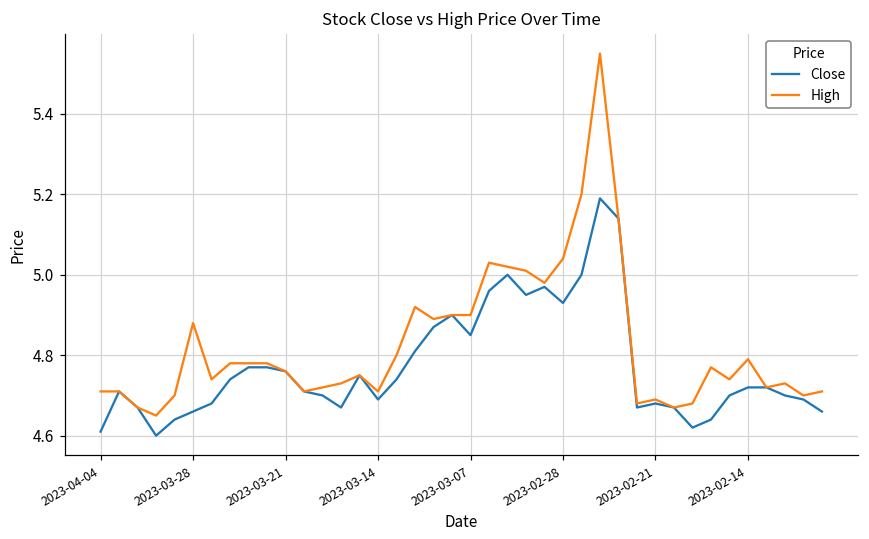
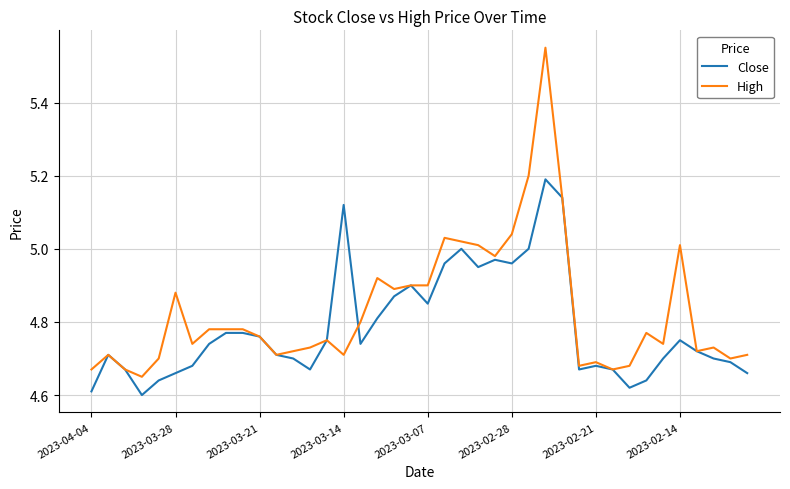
  {
    "Close": {
      "2023-04-04": 4.61,
      "2023-03-28": 4.66,
-     "2023-03-14": 4.69,
+     "2023-03-14": 5.12,
      "2023-03-07": 4.85,
-     "2023-02-28": 4.93,
+     "2023-02-28": 4.96,
      "2023-02-21": 4.68,
-     "2023-02-14": 4.72
+     "2023-02-14": 4.75
    },
    "High": {
-     "2023-04-04": 4.71,
+     "2023-04-04": 4.67,
      "2023-03-28": 4.88,
      "2023-03-14": 4.71,
      "2023-03-07": 4.90,
      "2023-02-28": 5.04,
      "2023-02-21": 4.69,
-     "2023-02-14": 4.79
+     "2023-02-14": 5.01
    }
  }
